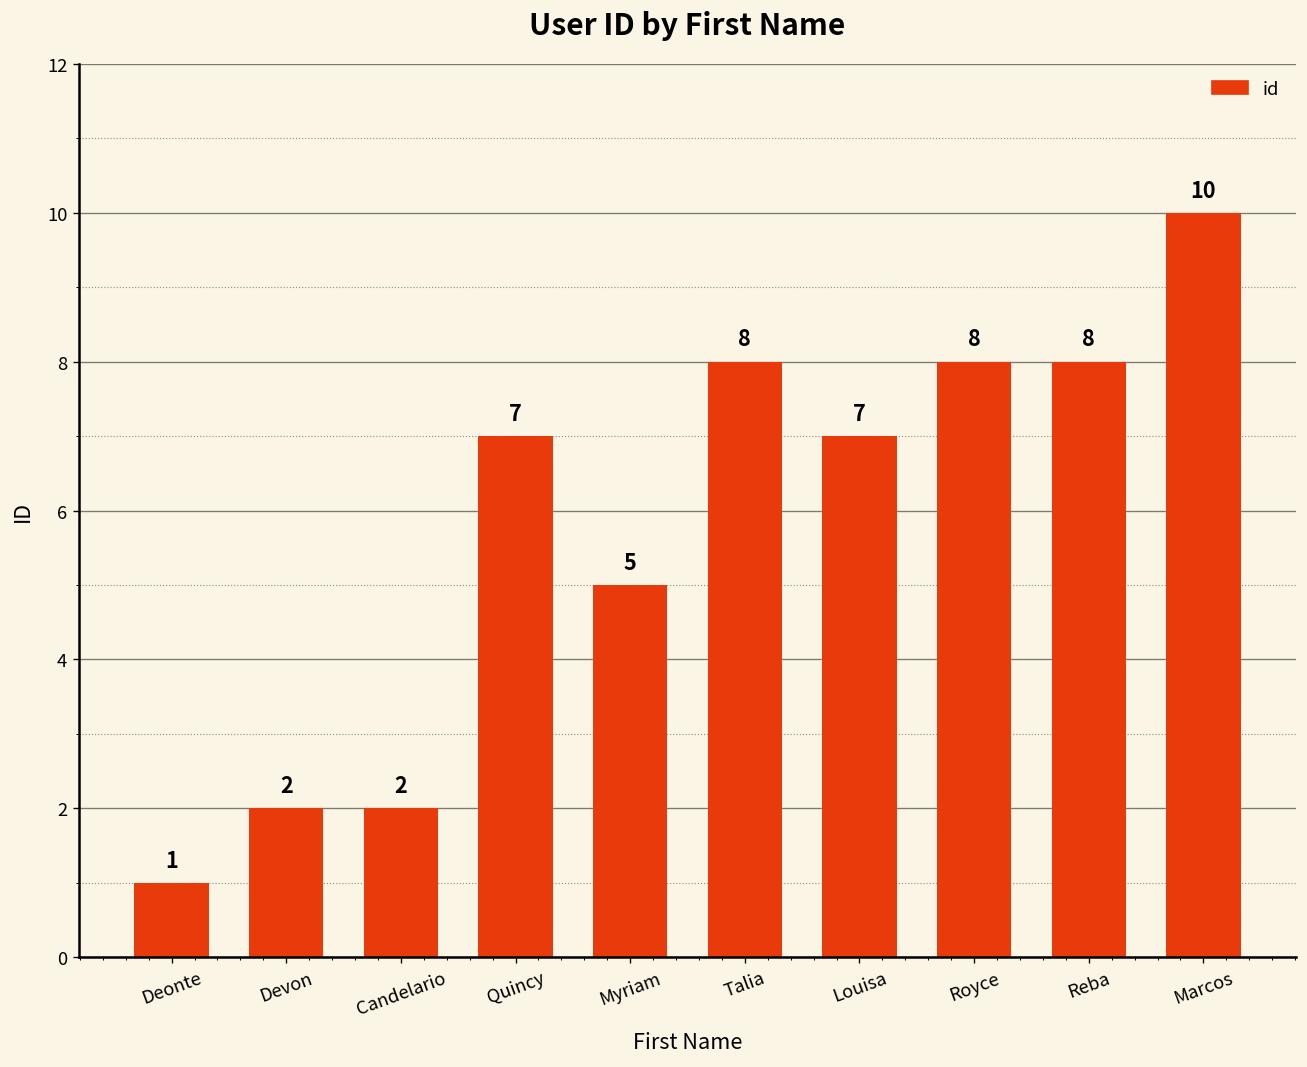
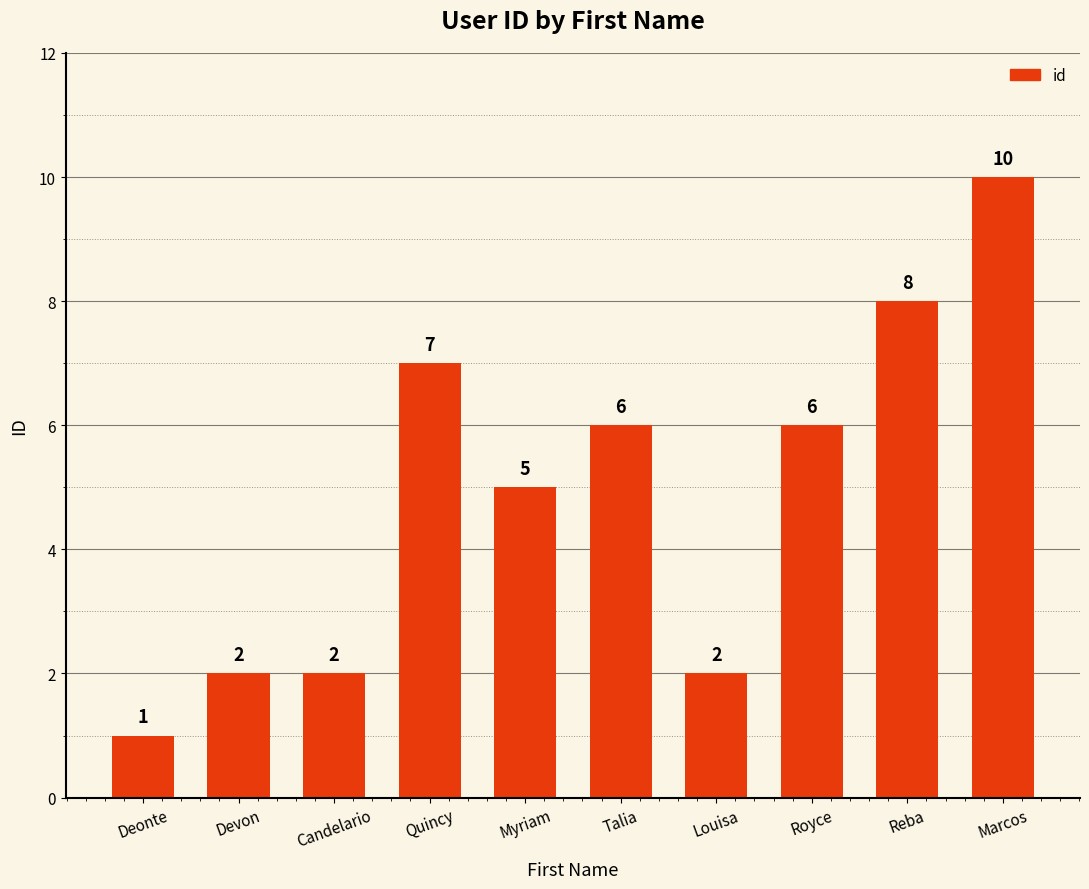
  {
    "Deonte": 1,
    "Devon": 2,
    "Candelario": 2,
    "Quincy": 7,
    "Myriam": 5,
-   "Talia": 8,
-   "Louisa": 7,
-   "Royce": 8,
+   "Talia": 6,
+   "Louisa": 2,
+   "Royce": 6,
    "Reba": 8,
    "Marcos": 10
  }
